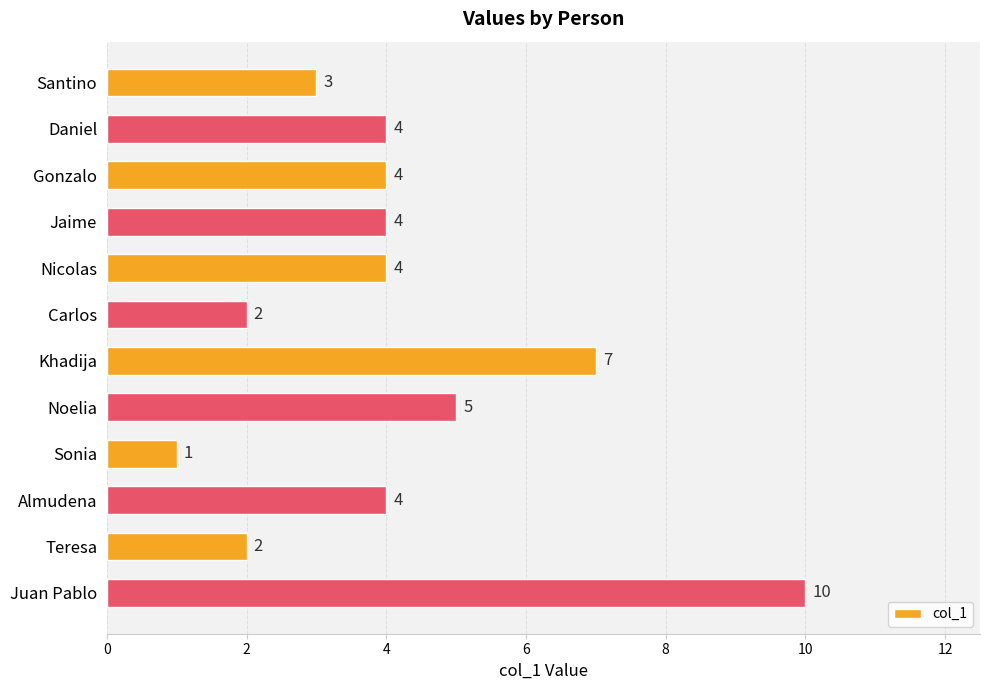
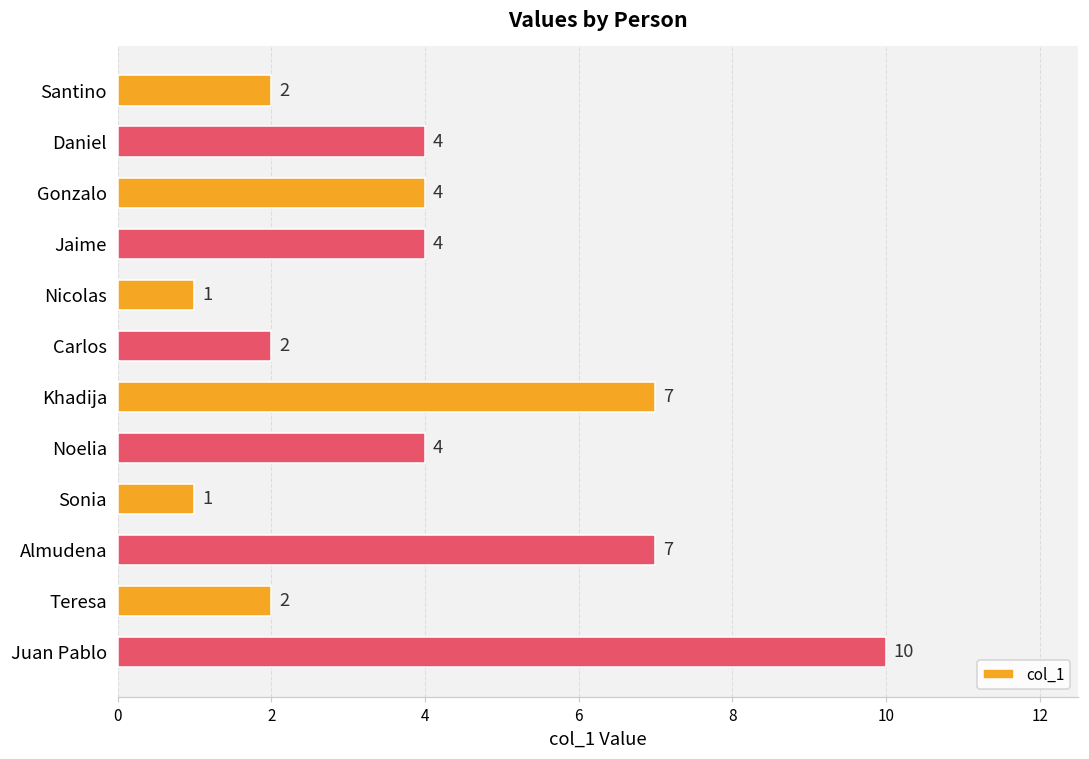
  {
-   "Santino": 3,
+   "Santino": 2,
    "Daniel": 4,
    "Gonzalo": 4,
    "Jaime": 4,
-   "Nicolas": 4,
+   "Nicolas": 1,
    "Carlos": 2,
    "Khadija": 7,
-   "Noelia": 5,
+   "Noelia": 4,
    "Sonia": 1,
-   "Almudena": 4,
+   "Almudena": 7,
    "Teresa": 2,
    "Juan Pablo": 10
  }
